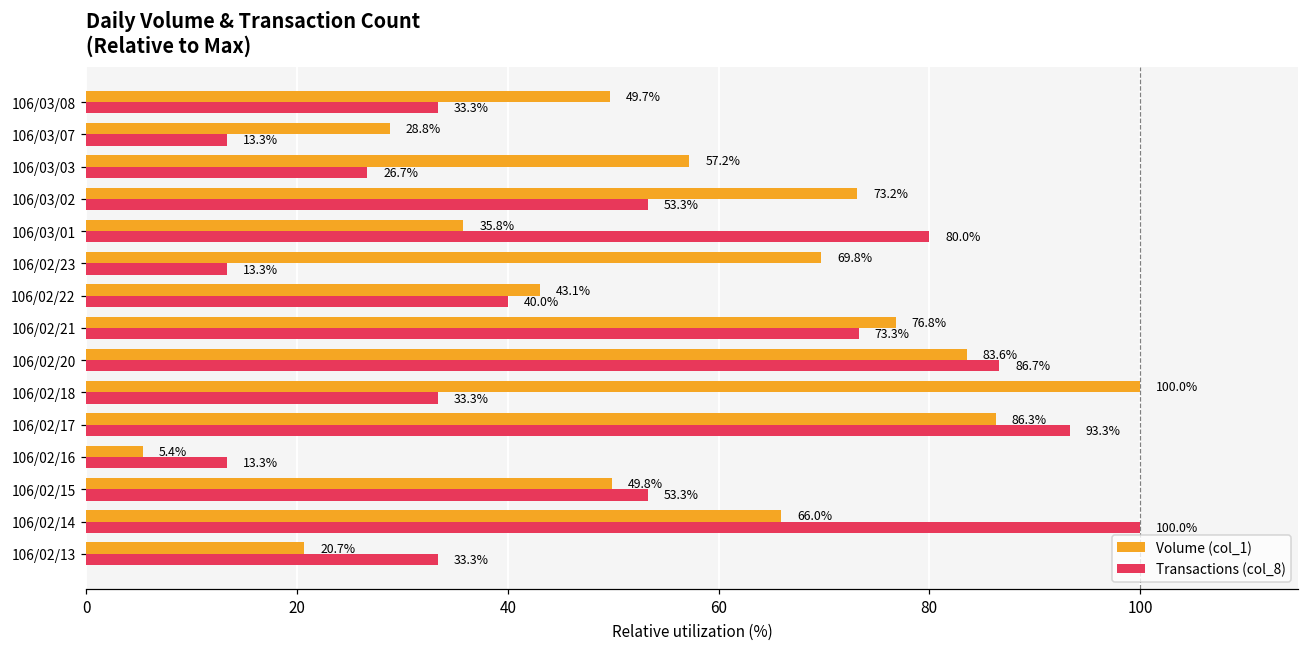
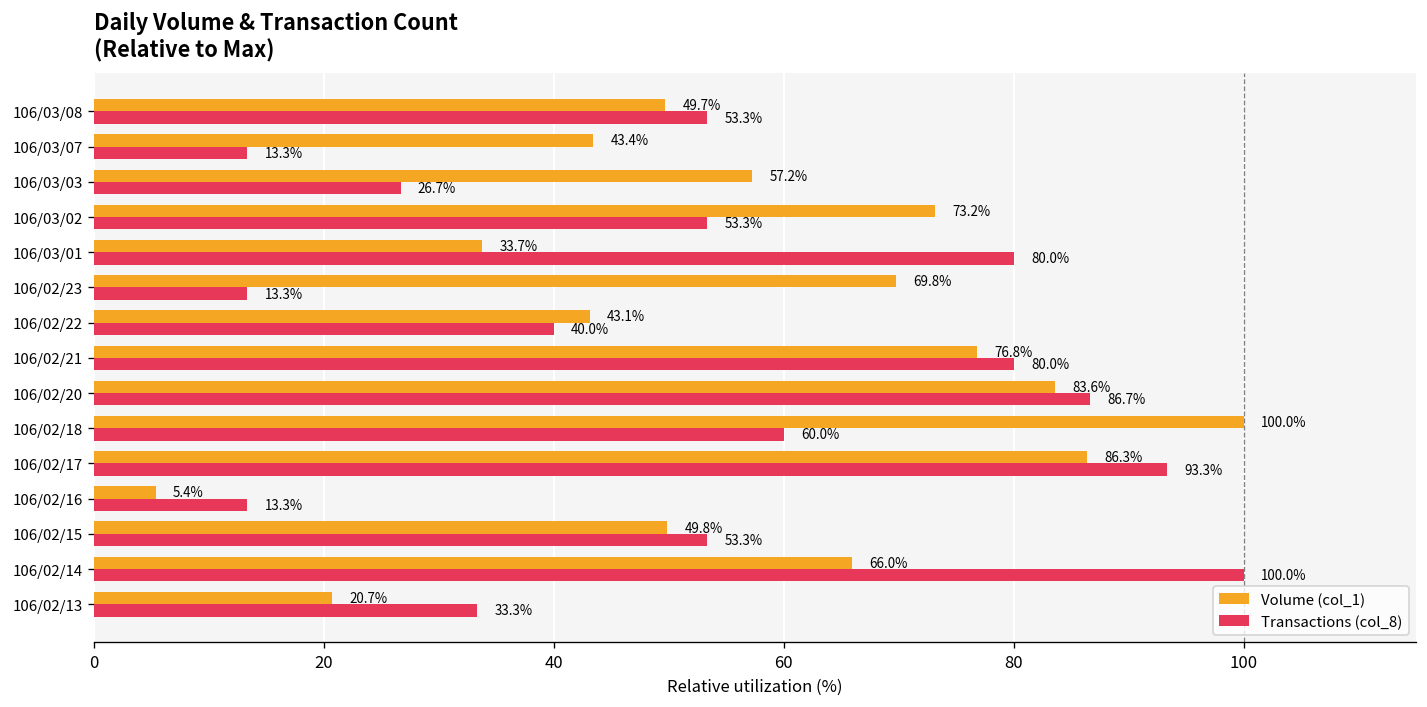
  {
    "Volume (col_1)": {
      "106/03/08": "49.7%",
-     "106/03/07": "28.8%",
+     "106/03/07": "43.4%",
      "106/03/03": "57.2%",
      "106/03/02": "73.2%",
-     "106/03/01": "35.8%",
+     "106/03/01": "33.7%",
      "106/02/23": "69.8%",
      "106/02/22": "43.1%",
      "106/02/21": "76.8%",
      "106/02/20": "83.6%",
      "106/02/18": "100.0%",
      "106/02/17": "86.3%",
      "106/02/16": "5.4%",
      "106/02/15": "49.8%",
      "106/02/14": "66.0%",
      "106/02/13": "20.7%"
    },
    "Transactions (col_8)": {
-     "106/03/08": "33.3%",
+     "106/03/08": "53.3%",
      "106/03/07": "13.3%",
      "106/03/03": "26.7%",
      "106/03/02": "53.3%",
      "106/03/01": "80.0%",
      "106/02/23": "13.3%",
      "106/02/22": "40.0%",
-     "106/02/21": "73.3%",
+     "106/02/21": "80.0%",
      "106/02/20": "86.7%",
-     "106/02/18": "33.3%",
+     "106/02/18": "60.0%",
      "106/02/17": "93.3%",
      "106/02/16": "13.3%",
      "106/02/15": "53.3%",
      "106/02/14": "100.0%",
      "106/02/13": "33.3%"
    }
  }
